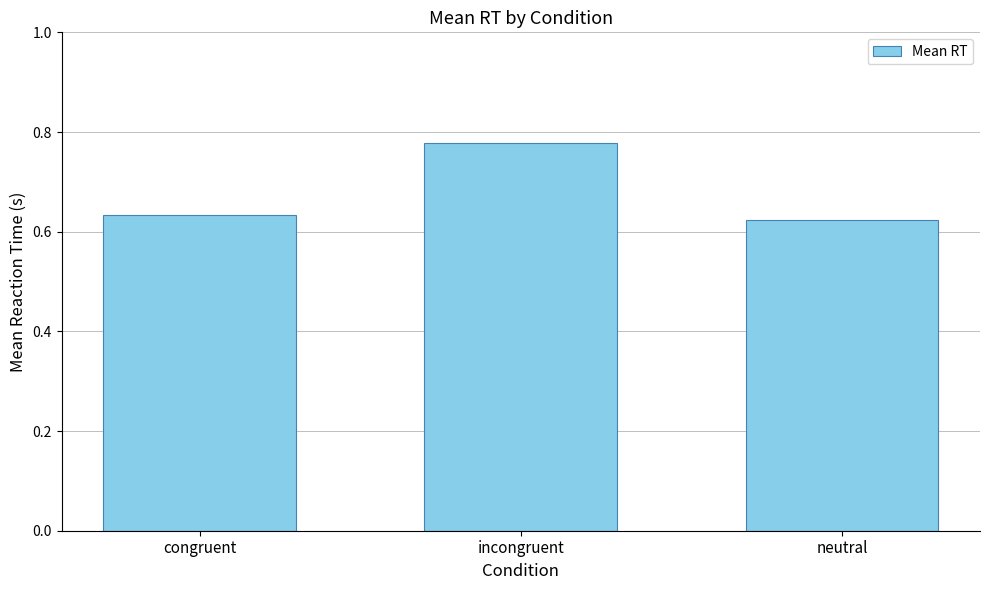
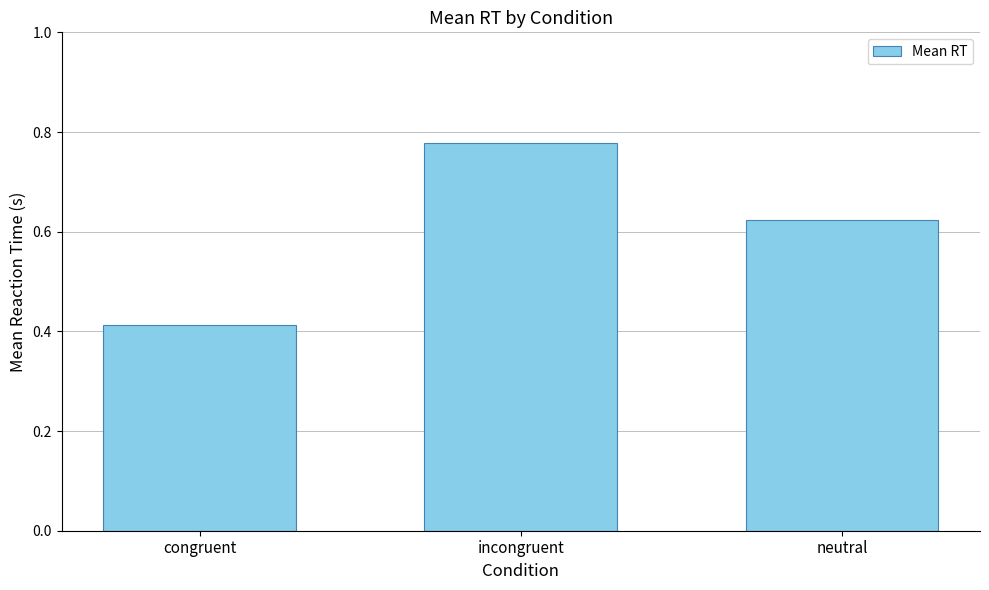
  {
-   "congruent": 0.63,
+   "congruent": 0.41,
    "incongruent": 0.78,
    "neutral": 0.62
  }
